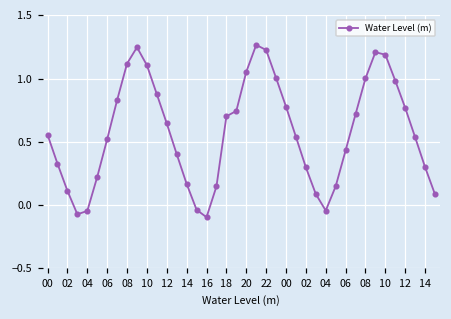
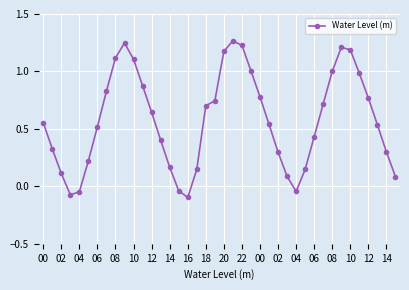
  {
    "16": -0.10,
    "18": 0.70,
-   "20": 1.05,
+   "20": 1.18,
    "22": 1.23
  }
